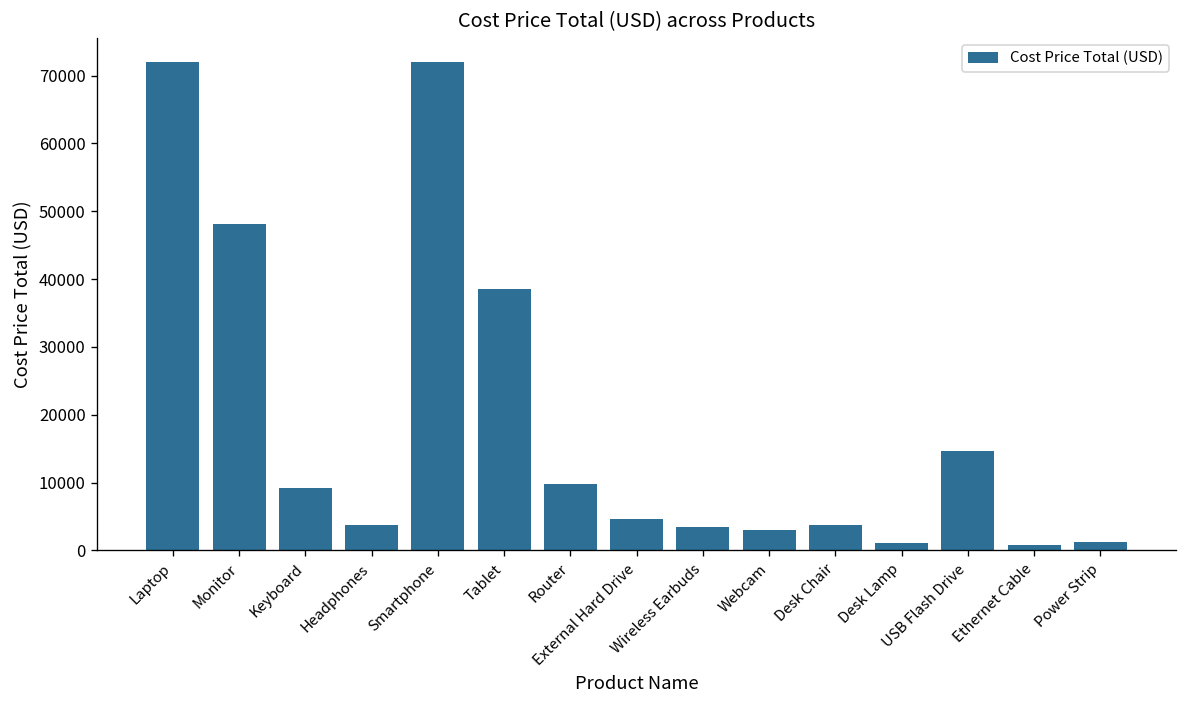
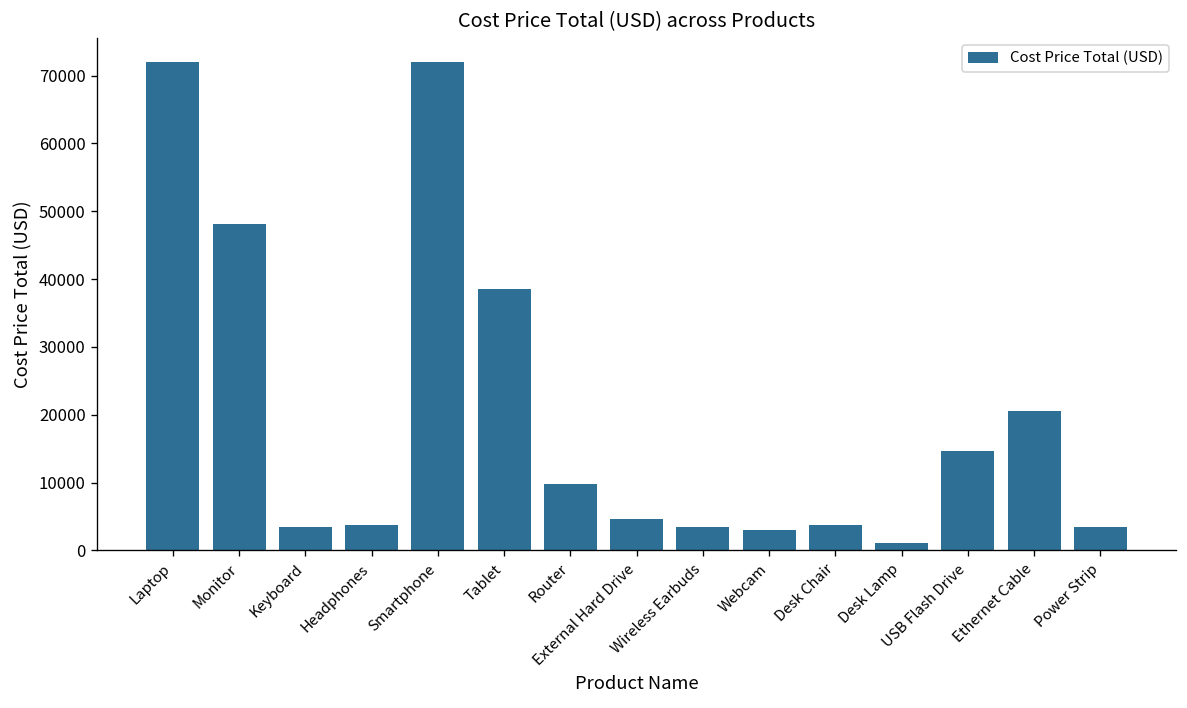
  {
    "Laptop": 72000,
    "Monitor": 48000,
-   "Keyboard": 9000,
+   "Keyboard": 4000,
    "Headphones": 4000,
    "Smartphone": 72000,
    "Tablet": 39000,
    "Router": 10000,
    "External Hard Drive": 5000,
    "Wireless Earbuds": 3000,
    "Webcam": 3000,
    "Desk Chair": 4000,
    "Desk Lamp": 1000,
    "USB Flash Drive": 15000,
-   "Ethernet Cable": 1000,
-   "Power Strip": 1000
+   "Ethernet Cable": 21000,
+   "Power Strip": 3000
  }
